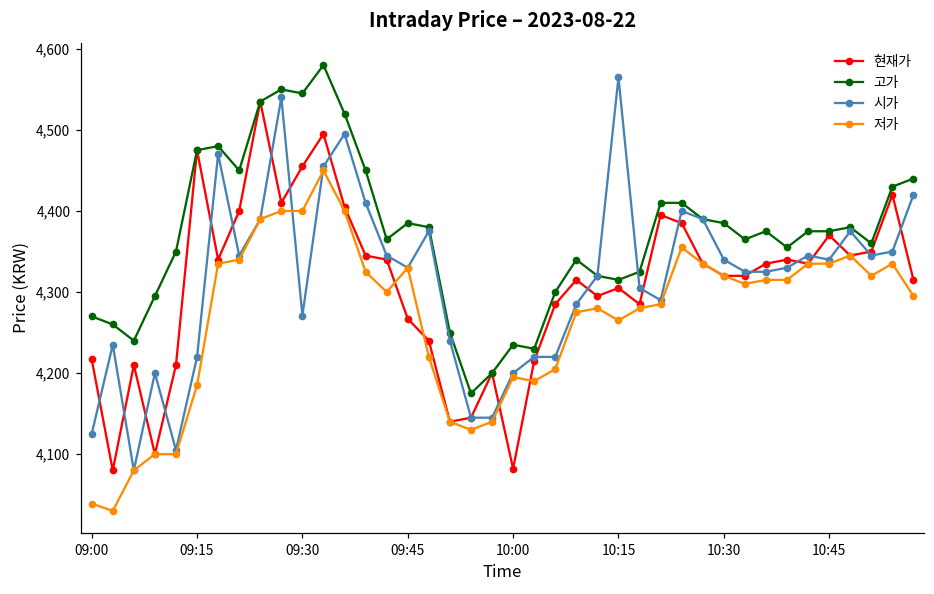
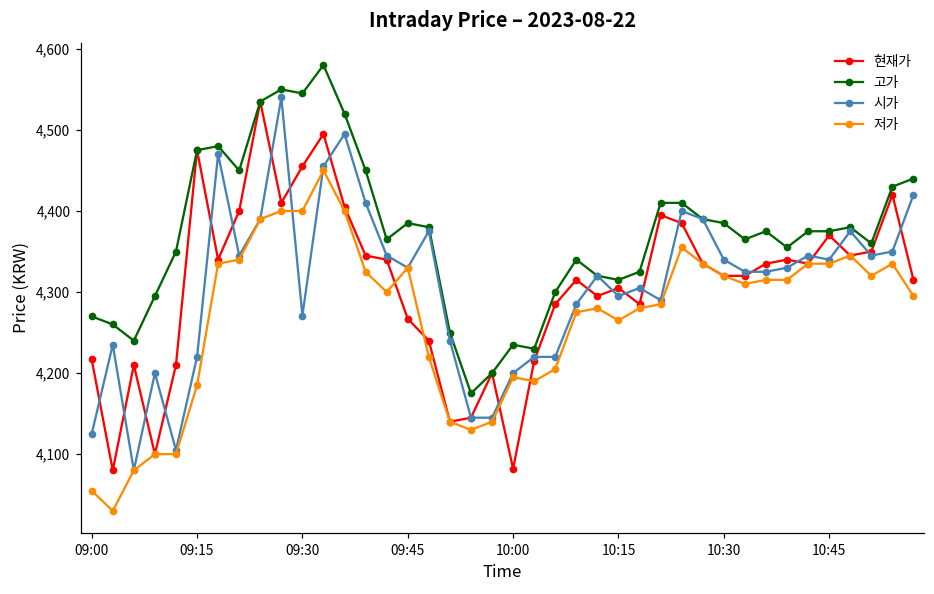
  {
    "현재가": {
      "09:00": "4,220",
      "09:30": "4,460",
      "09:45": "4,270",
      "10:00": "4,080",
      "10:15": "4,310",
      "10:45": "4,370"
    },
    "고가": {
      "09:00": "4,270",
      "09:30": "4,550",
      "09:45": "4,390",
      "10:00": "4,240",
      "10:15": "4,320",
      "10:30": "4,390",
      "10:45": "4,380"
    },
    "시가": {
      "09:00": "4,130",
      "09:15": "4,220",
      "09:30": "4,270",
      "10:00": "4,200",
-     "10:15": "4,570",
+     "10:15": "4,300",
      "10:30": "4,340",
      "10:45": "4,340"
    },
    "저가": {
-     "09:00": "4,040",
+     "09:00": "4,060",
      "09:15": "4,190",
      "09:30": "4,400",
      "10:00": "4,200",
      "10:15": "4,270",
      "10:45": "4,340"
    }
  }
